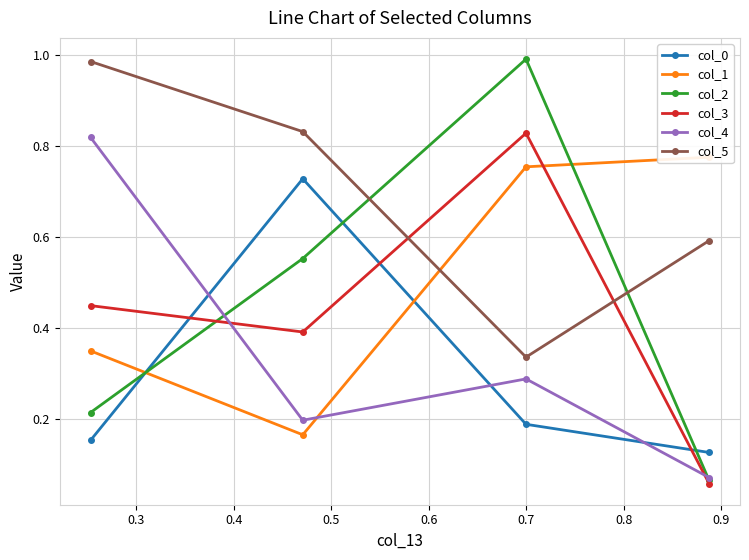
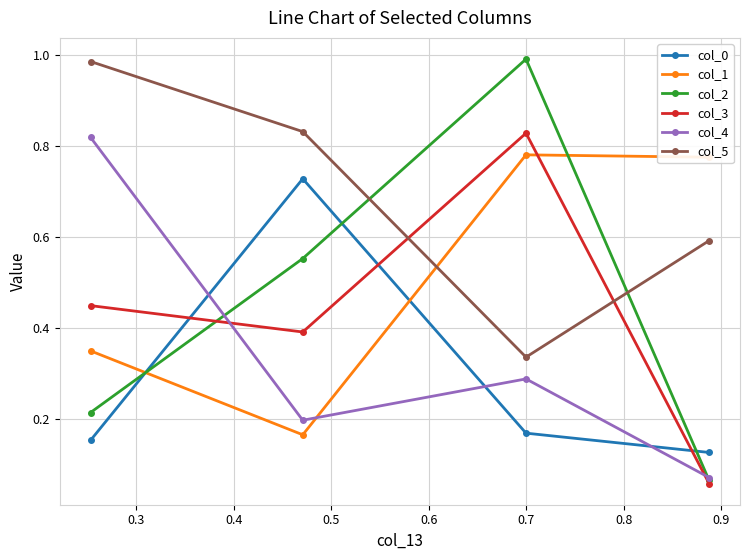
  {
    "col_0": {
-     "0.7": 0.19
+     "0.7": 0.17
    },
    "col_1": {
-     "0.7": 0.75
+     "0.7": 0.78
    },
    "col_2": {
      "0.7": 0.99
    },
    "col_3": {
      "0.7": 0.83
    },
    "col_4": {
      "0.7": 0.29
    },
    "col_5": {
      "0.7": 0.34
    }
  }
